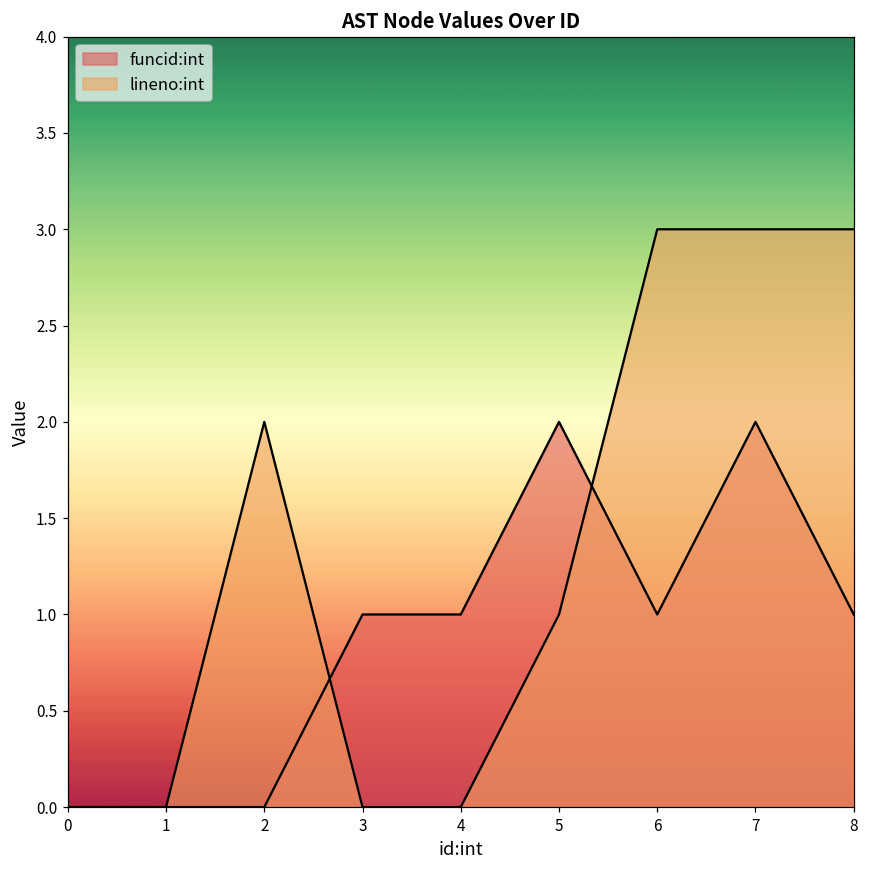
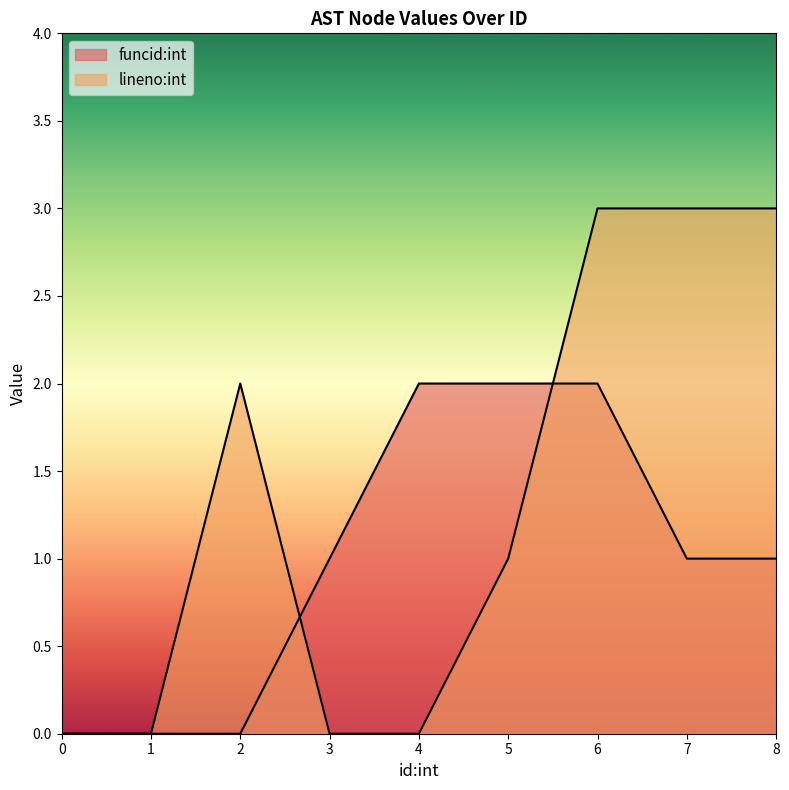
  {
    "funcid:int": {
      "2": 0,
      "3": 1,
-     "4": 1,
+     "4": 2,
      "5": 2,
-     "6": 1,
-     "7": 2,
+     "6": 2,
+     "7": 1,
      "8": 1
    },
    "lineno:int": {
      "2": 2,
      "3": 0,
      "4": 0,
      "5": 1,
      "6": 3,
      "7": 3,
      "8": 3
    }
  }
